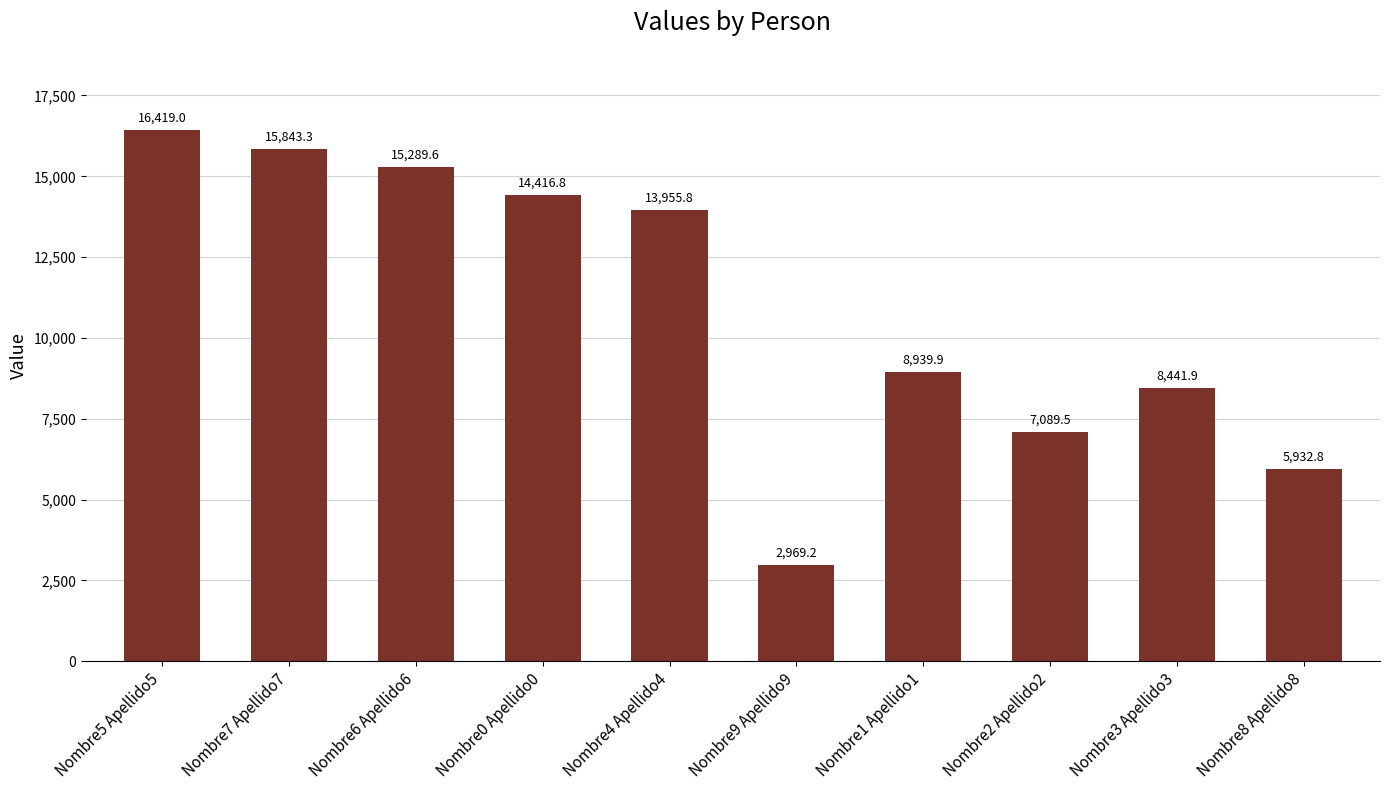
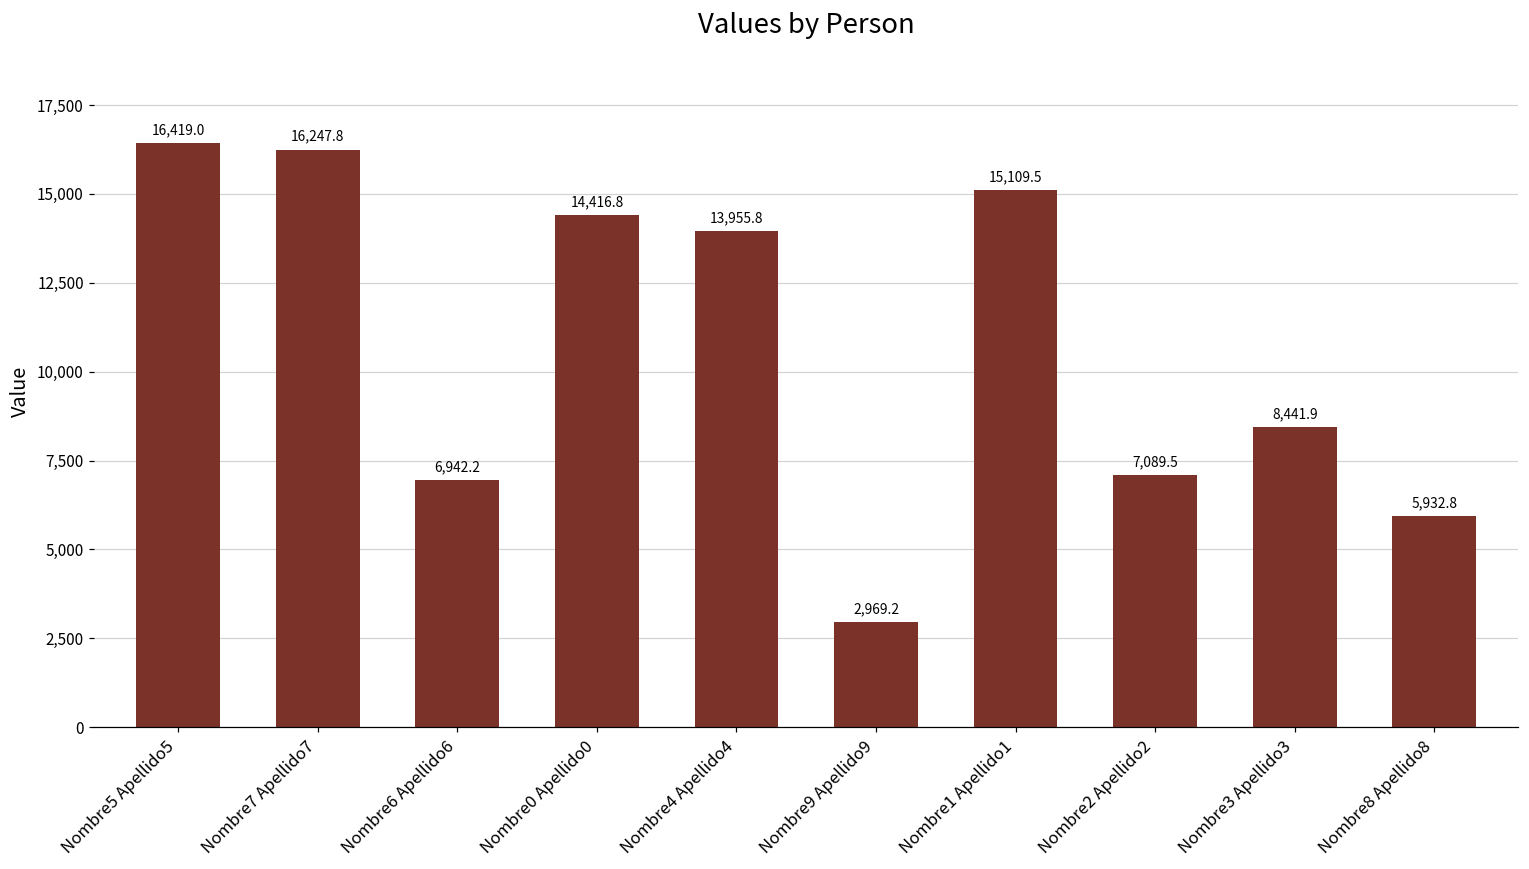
  {
    "Nombre5 Apellido5": "16,419.0",
-   "Nombre7 Apellido7": "15,843.3",
-   "Nombre6 Apellido6": "15,289.6",
+   "Nombre7 Apellido7": "16,247.8",
+   "Nombre6 Apellido6": "6,942.2",
    "Nombre0 Apellido0": "14,416.8",
    "Nombre4 Apellido4": "13,955.8",
    "Nombre9 Apellido9": "2,969.2",
-   "Nombre1 Apellido1": "8,939.9",
+   "Nombre1 Apellido1": "15,109.5",
    "Nombre2 Apellido2": "7,089.5",
    "Nombre3 Apellido3": "8,441.9",
    "Nombre8 Apellido8": "5,932.8"
  }
